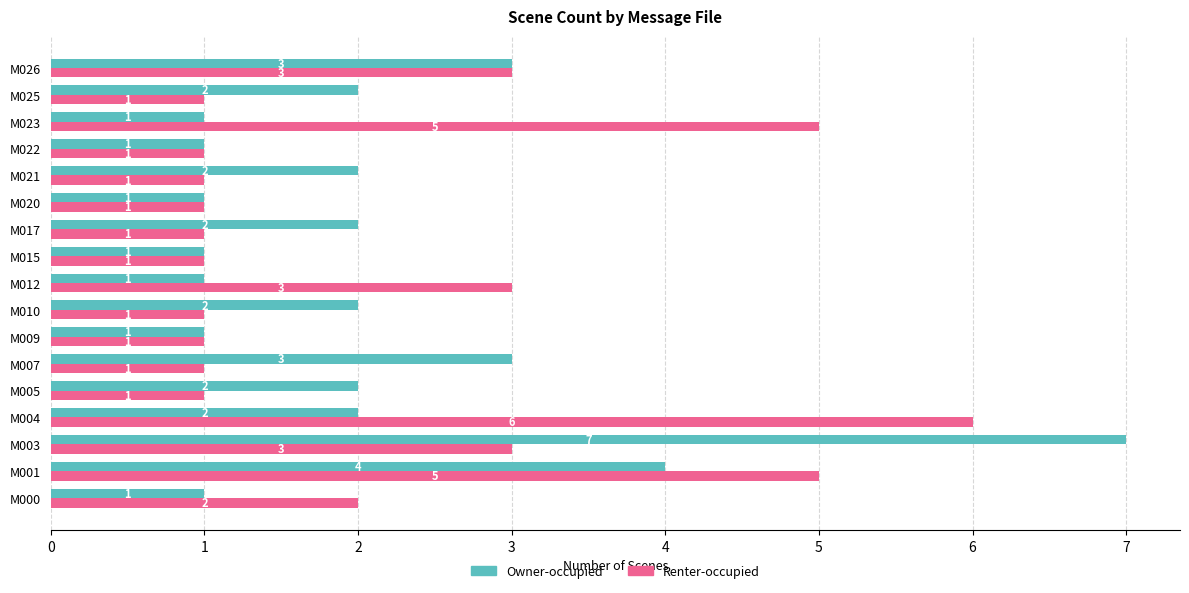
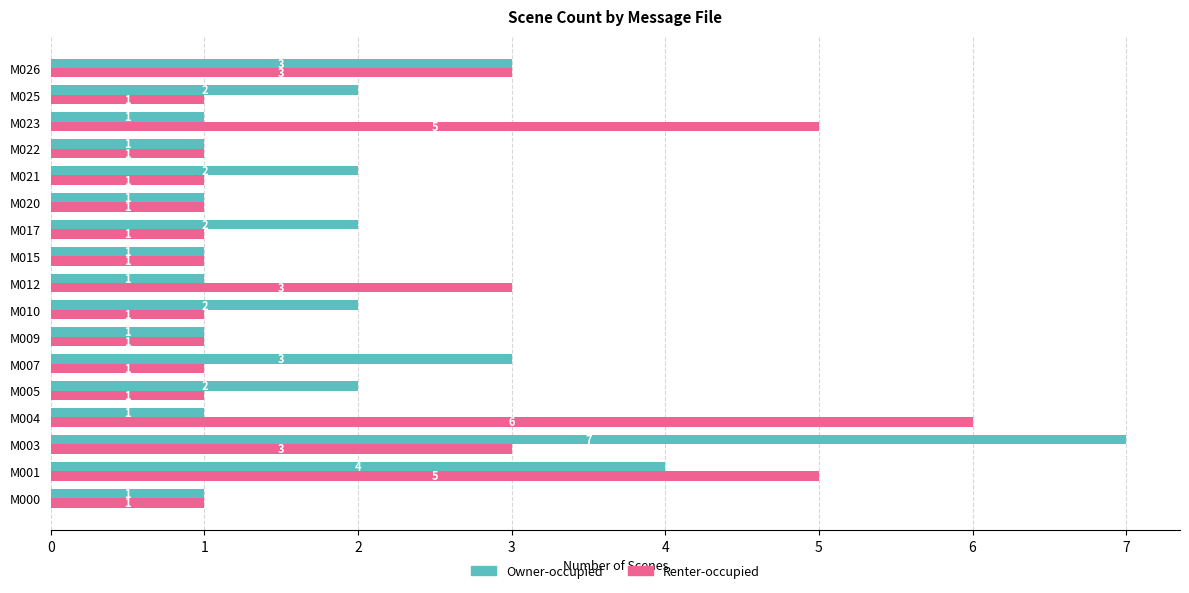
  {
    "Owner-occupied": {
      "M025": 2,
      "M023": 1,
      "M021": 2,
      "M017": 2,
      "M012": 1,
      "M010": 2,
      "M007": 3,
      "M005": 2,
-     "M004": 2,
+     "M004": 1,
      "M003": 7,
      "M001": 4,
      "M000": 1
    },
    "Renter-occupied": {
      "M025": 1,
      "M023": 5,
      "M021": 1,
      "M017": 1,
      "M012": 3,
      "M010": 1,
      "M007": 1,
      "M005": 1,
      "M004": 6,
      "M003": 3,
      "M001": 5,
-     "M000": 2
+     "M000": 1
    }
  }
